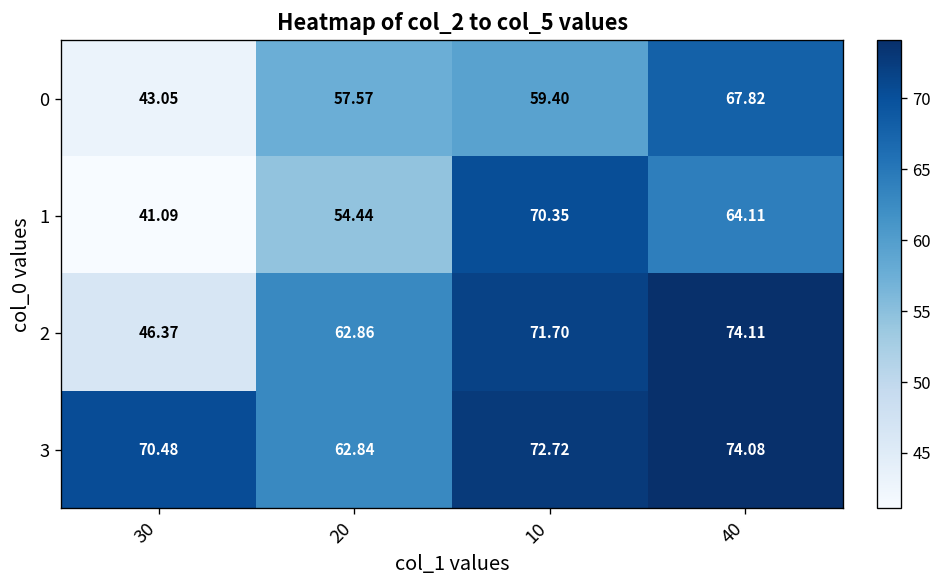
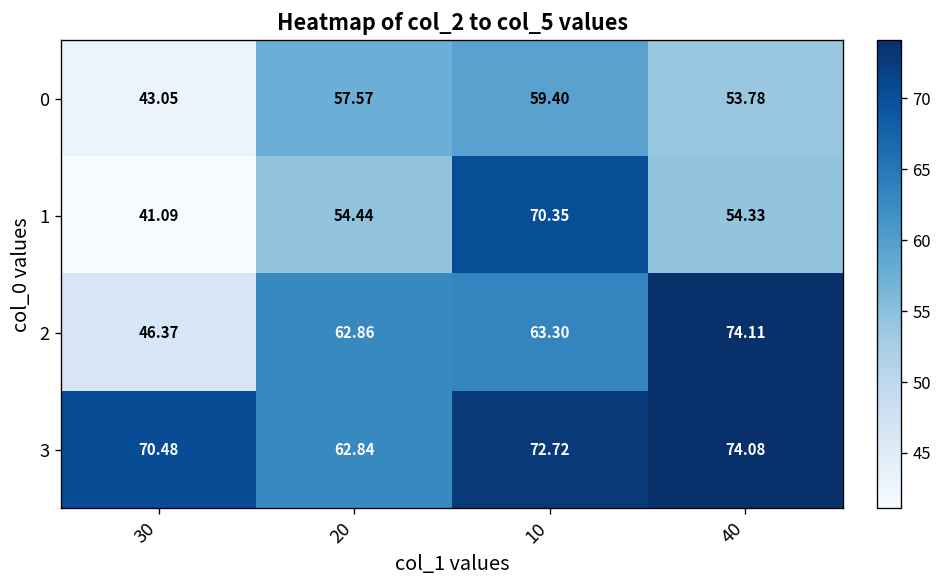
  {
    "0": {
      "30": 43.05,
      "20": 57.57,
      "10": 59.40,
-     "40": 67.82
+     "40": 53.78
    },
    "1": {
      "30": 41.09,
      "20": 54.44,
      "10": 70.35,
-     "40": 64.11
+     "40": 54.33
    },
    "2": {
      "30": 46.37,
      "20": 62.86,
-     "10": 71.70,
+     "10": 63.30,
      "40": 74.11
    },
    "3": {
      "30": 70.48,
      "20": 62.84,
      "10": 72.72,
      "40": 74.08
    }
  }
